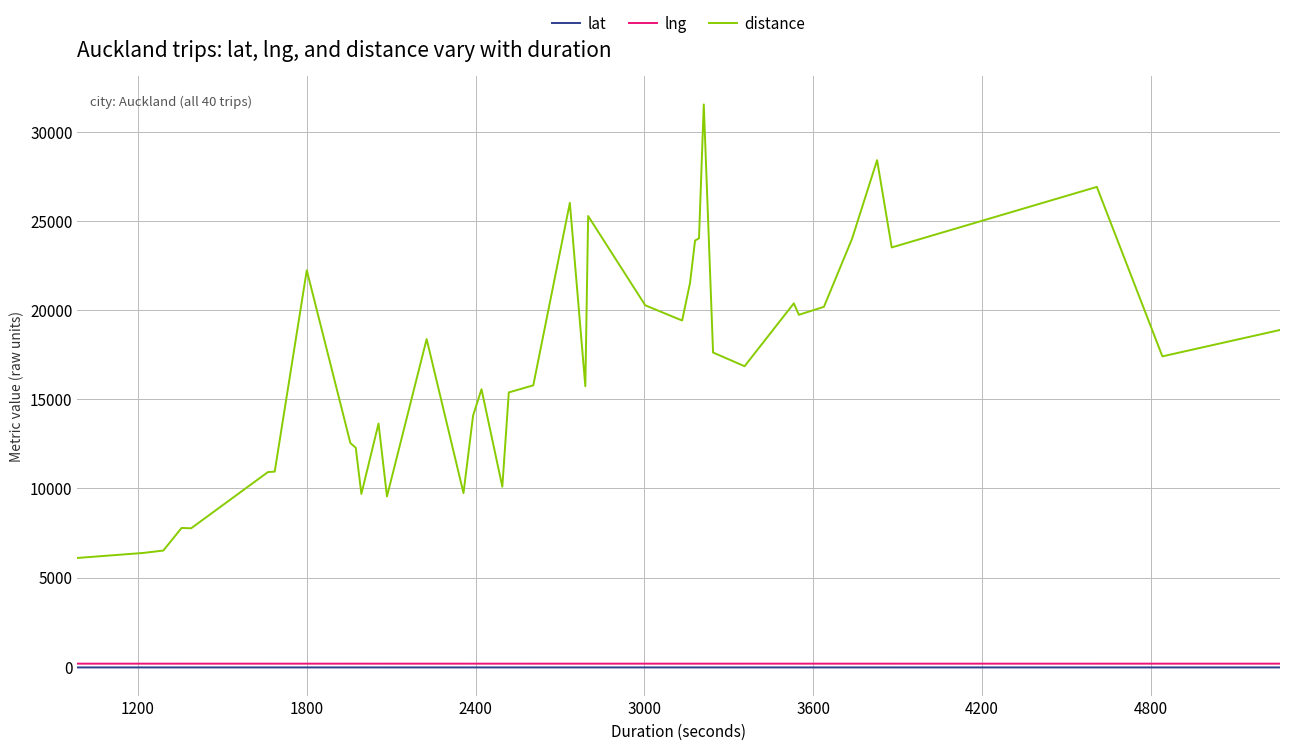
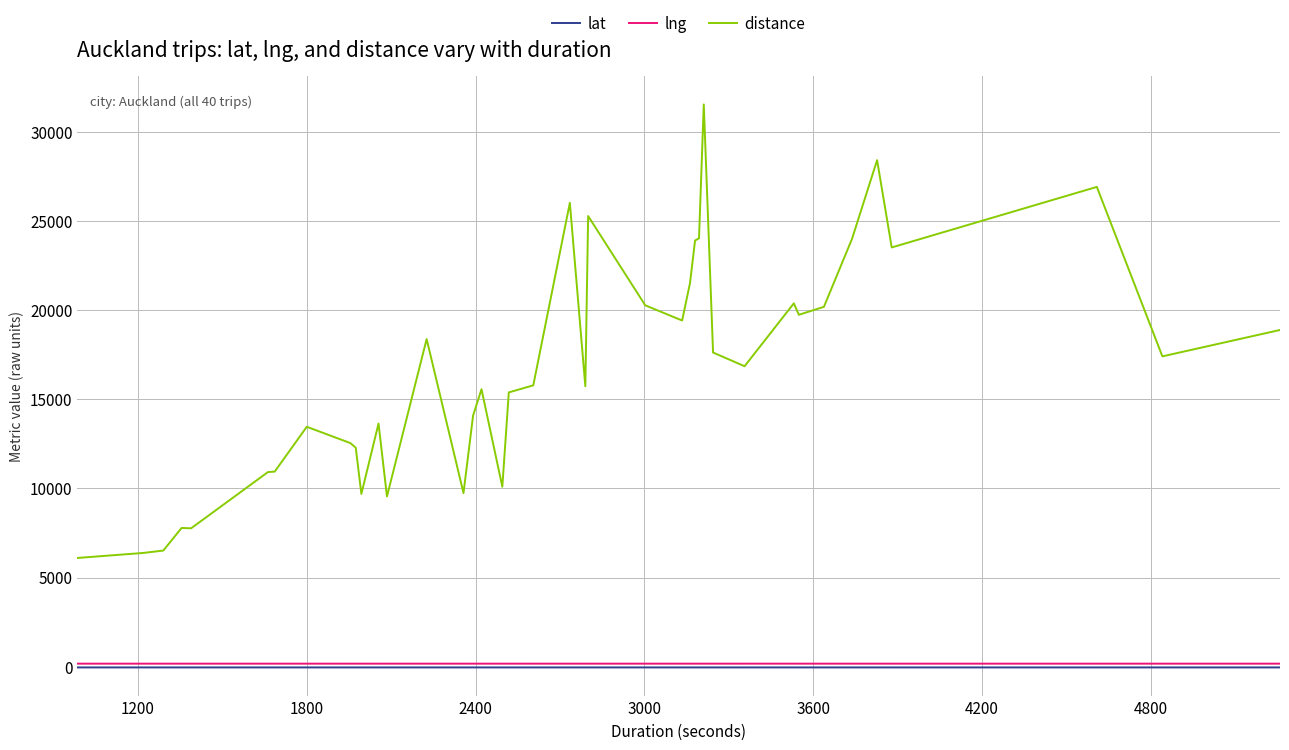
  {
    "lat": {
      "1800": 0
    },
    "lng": {
      "1800": 200
    },
    "distance": {
-     "1800": 22200
+     "1800": 13500
    }
  }
